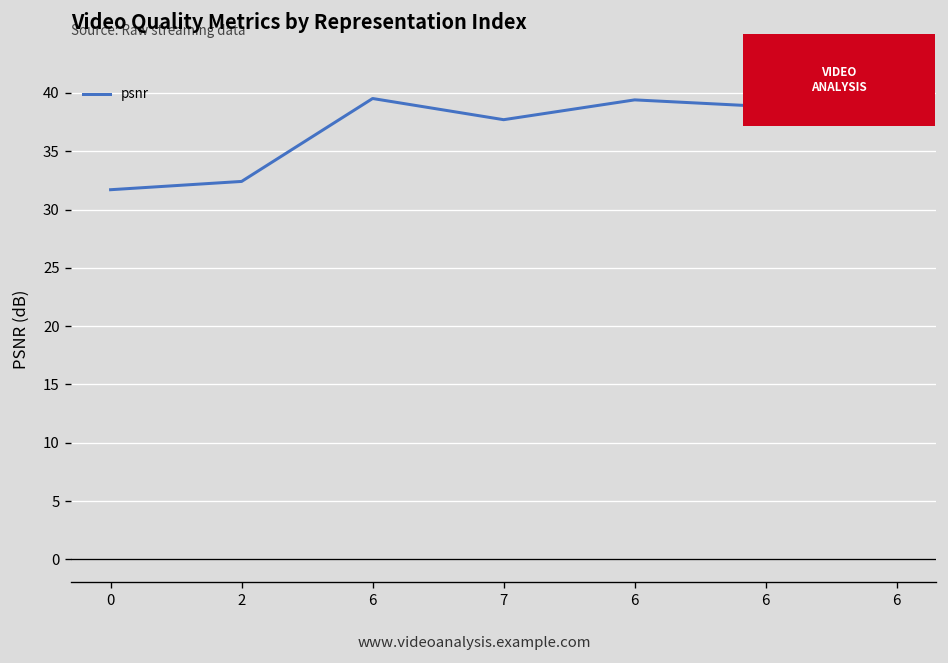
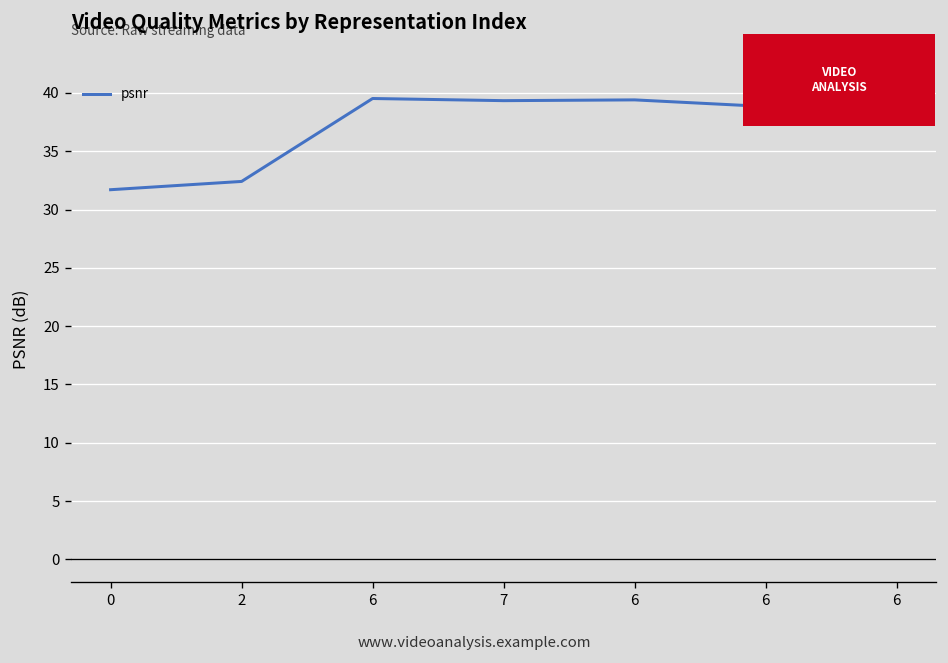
  {
    "0": 32,
    "2": 32,
-   "7": 38
+   "7": 39
  }
